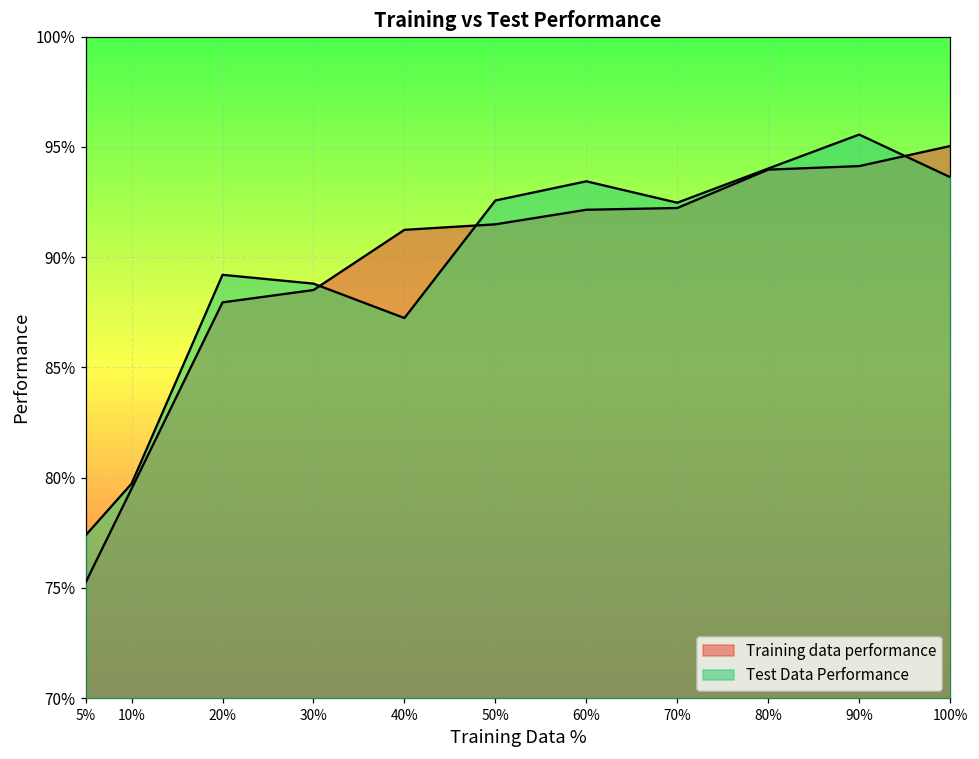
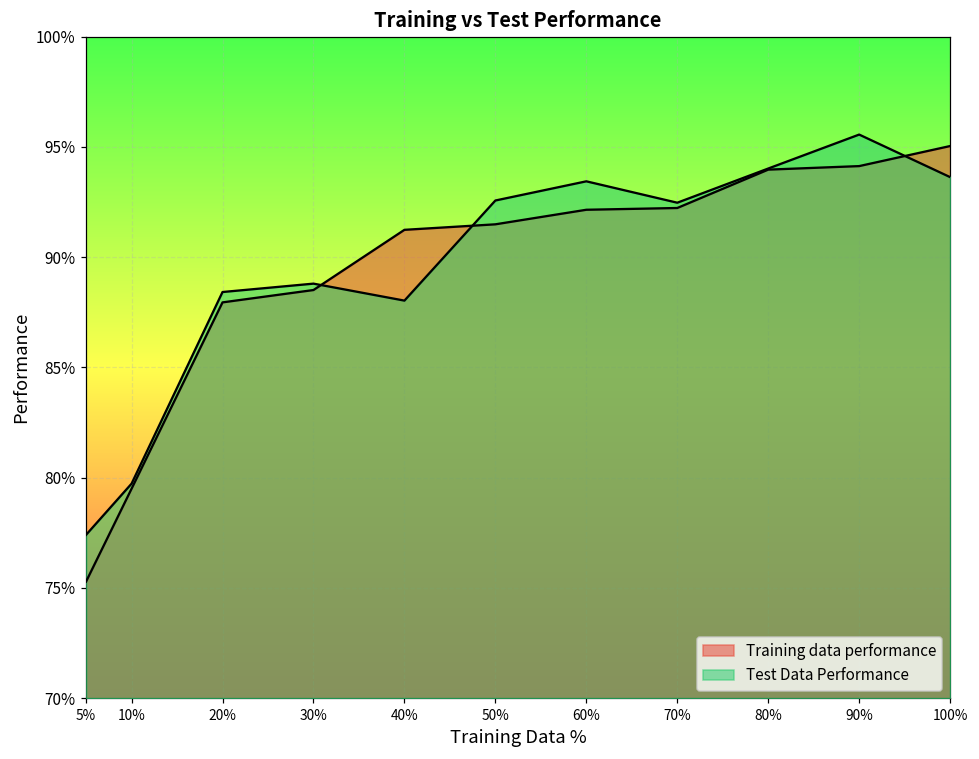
  {
    "Training data performance": {
      "5%": "75.3%",
      "10%": "79.5%",
      "20%": "88.0%",
      "30%": "88.5%",
      "40%": "91.2%",
      "50%": "91.5%",
      "60%": "92.2%",
      "70%": "92.2%",
      "90%": "94.1%",
      "100%": "95.0%"
    },
    "Test Data Performance": {
      "5%": "77.4%",
      "10%": "79.7%",
-     "20%": "89.2%",
+     "20%": "88.4%",
      "30%": "88.8%",
-     "40%": "87.2%",
+     "40%": "88.0%",
      "50%": "92.6%",
      "60%": "93.4%",
      "70%": "92.5%",
      "90%": "95.6%",
      "100%": "93.6%"
    }
  }
